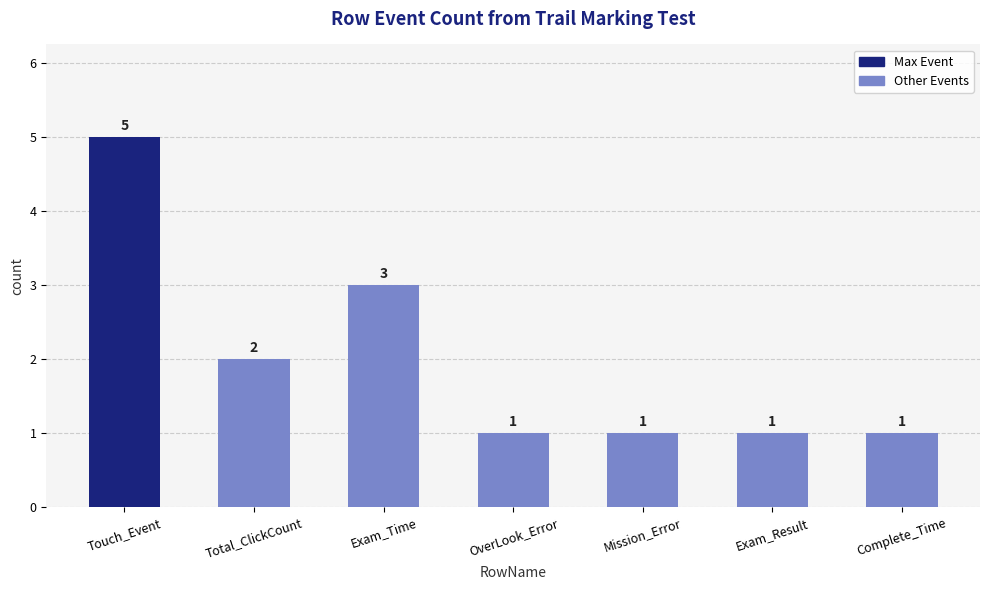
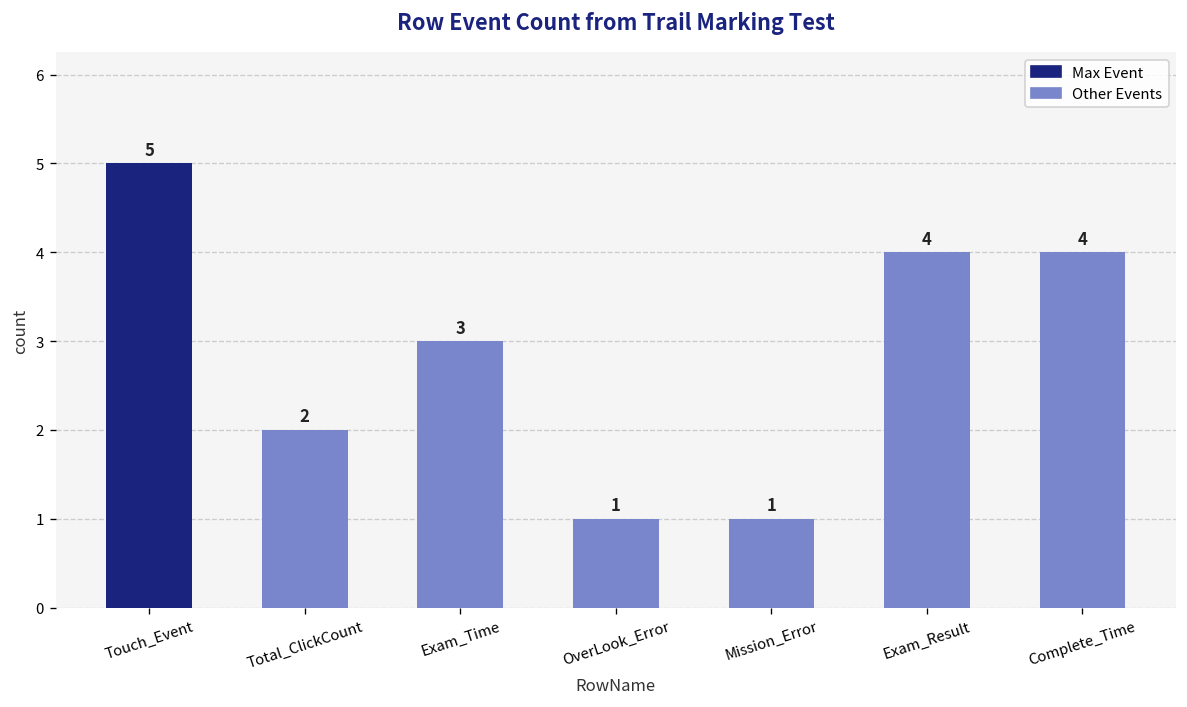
  {
    "Touch_Event": 5,
    "Total_ClickCount": 2,
    "Exam_Time": 3,
    "OverLook_Error": 1,
    "Mission_Error": 1,
-   "Exam_Result": 1,
-   "Complete_Time": 1
+   "Exam_Result": 4,
+   "Complete_Time": 4
  }
